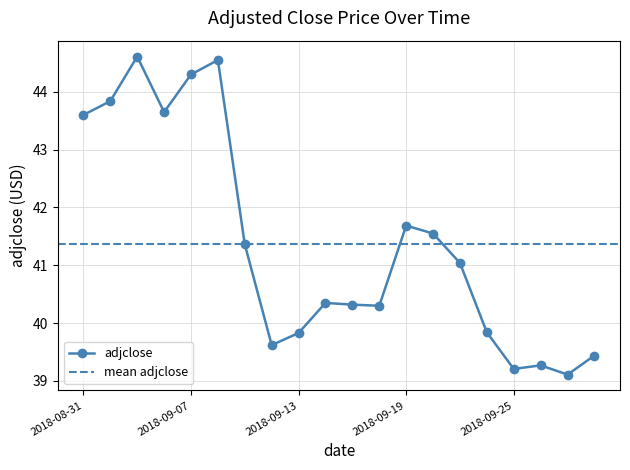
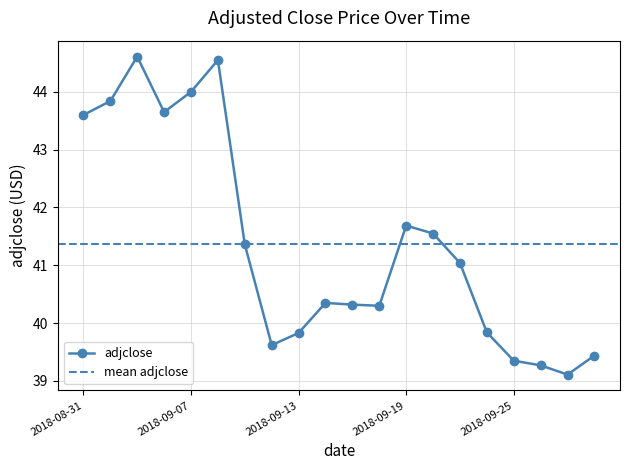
  {
    "2018-08-31": 43.6,
-   "2018-09-07": 44.3,
+   "2018-09-07": 44.0,
    "2018-09-13": 39.8,
    "2018-09-19": 41.7,
-   "2018-09-25": 39.2
+   "2018-09-25": 39.3
  }
